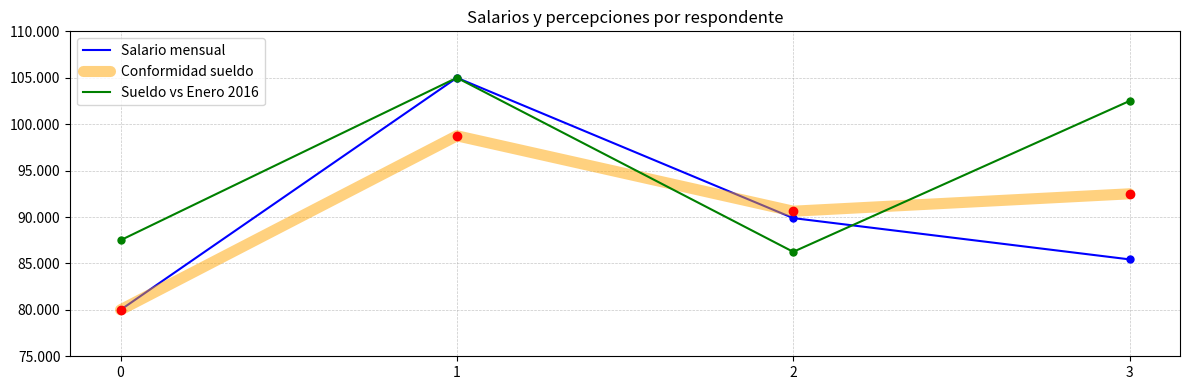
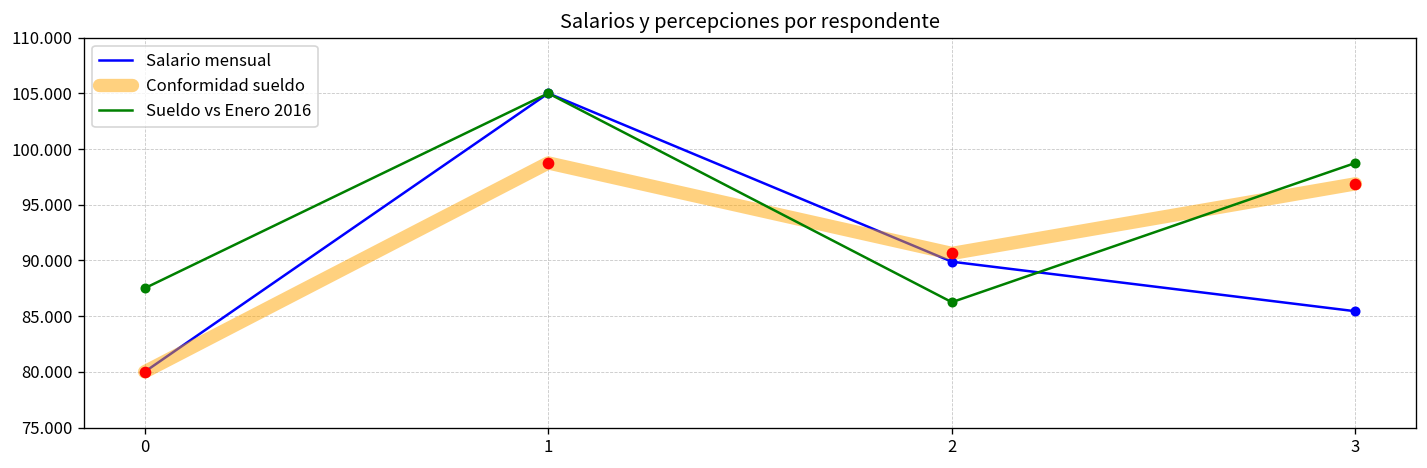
  {
    "Salario mensual": {
      "2": 90,
      "3": 85
    },
    "Conformidad sueldo": {
      "1": 99,
      "2": 91,
-     "3": 93
+     "3": 97
    },
    "Sueldo vs Enero 2016": {
      "0": 88,
      "2": 86,
-     "3": 103
+     "3": 99
    }
  }
